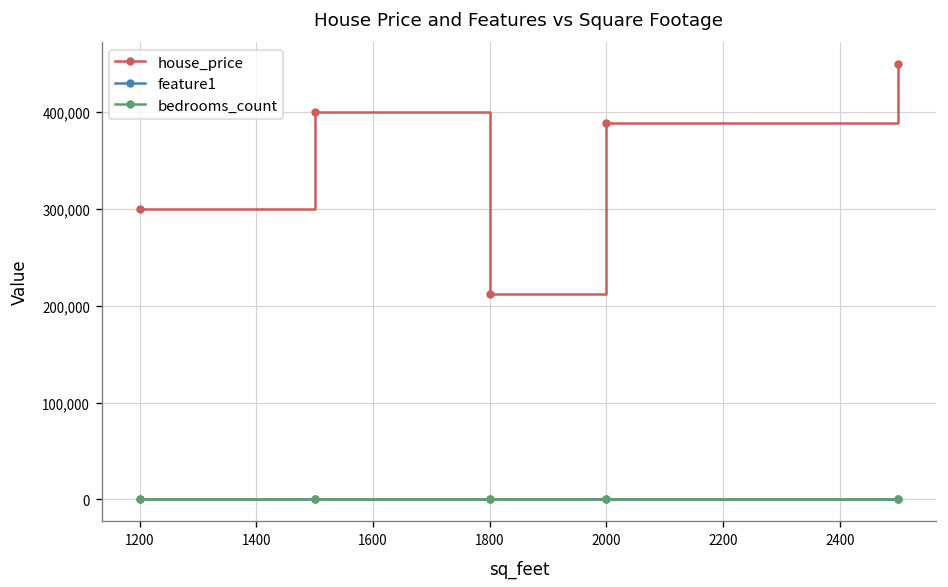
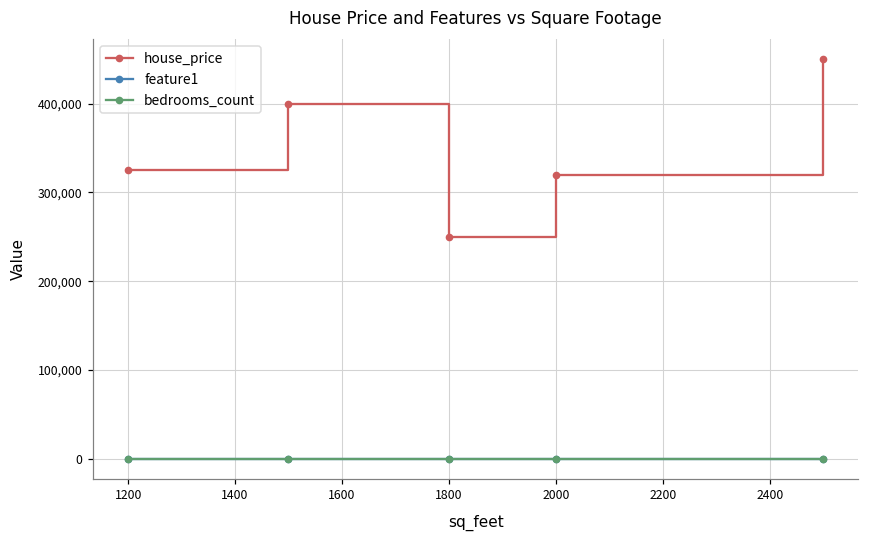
  {
    "house_price": {
-     "1200": "300,000",
-     "1800": "210,000",
-     "2000": "390,000"
+     "1200": "330,000",
+     "1800": "250,000",
+     "2000": "320,000"
    },
    "bedrooms_count": {
      "1200": "0",
      "1800": "0",
      "2000": "0"
    }
  }
